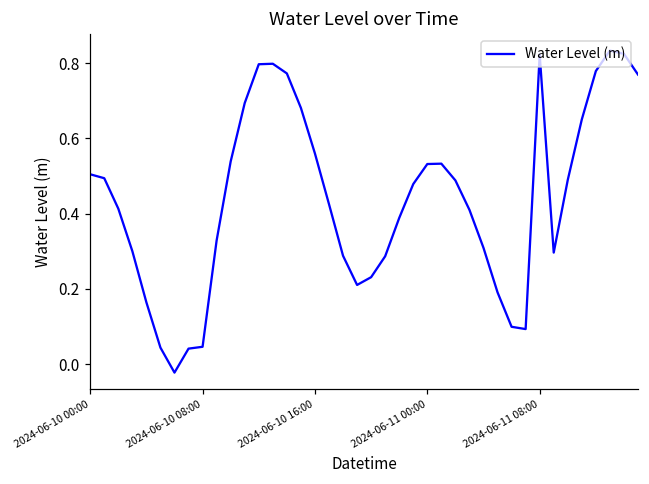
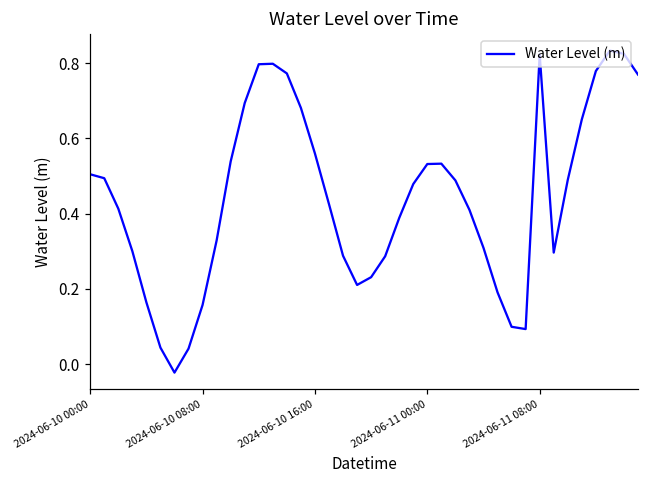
  {
    "2024-06-10 00:00": 0.50,
-   "2024-06-10 08:00": 0.05,
+   "2024-06-10 08:00": 0.16,
    "2024-06-10 16:00": 0.56,
    "2024-06-11 00:00": 0.53
  }
